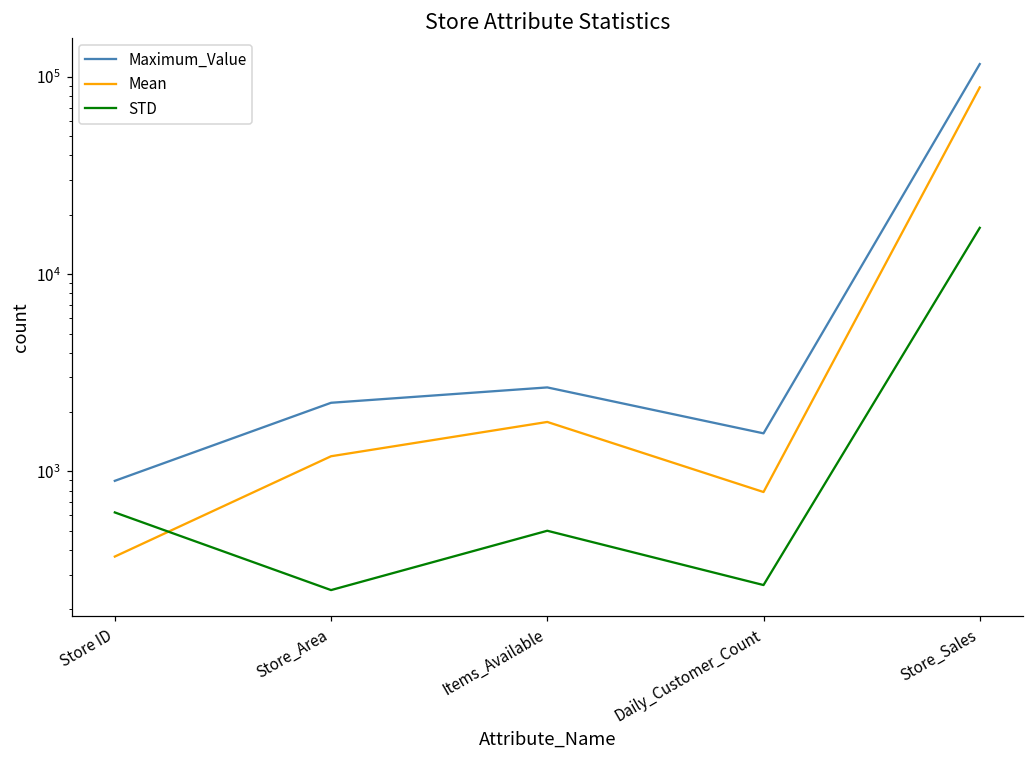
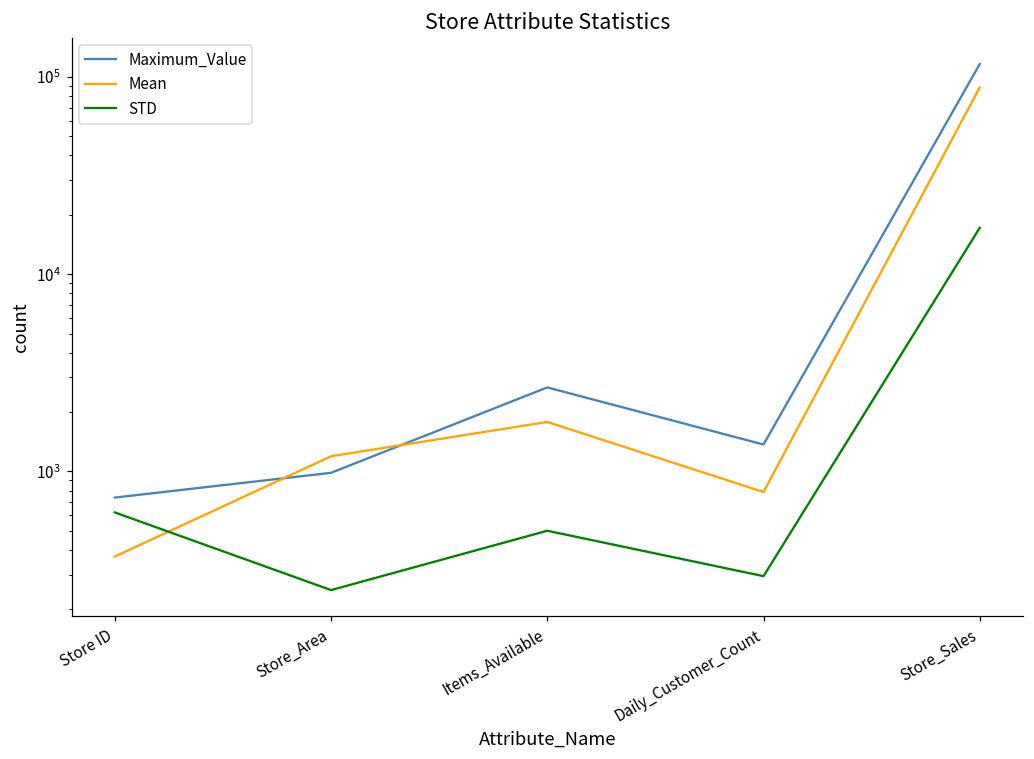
  {
    "Maximum_Value": {
-     "Store ID": 900,
-     "Store_Area": 2200,
+     "Store ID": 740,
+     "Store_Area": 1000,
      "Items_Available": 2700,
-     "Daily_Customer_Count": 1600,
+     "Daily_Customer_Count": 1400,
      "Store_Sales": 120000
    },
    "Mean": {
      "Store ID": 370,
      "Store_Area": 1200,
      "Items_Available": 1800,
      "Daily_Customer_Count": 800,
      "Store_Sales": 90000
    },
    "STD": {
      "Store ID": 620,
      "Store_Area": 250,
      "Items_Available": 500,
-     "Daily_Customer_Count": 270,
+     "Daily_Customer_Count": 290,
      "Store_Sales": 17000
    }
  }
